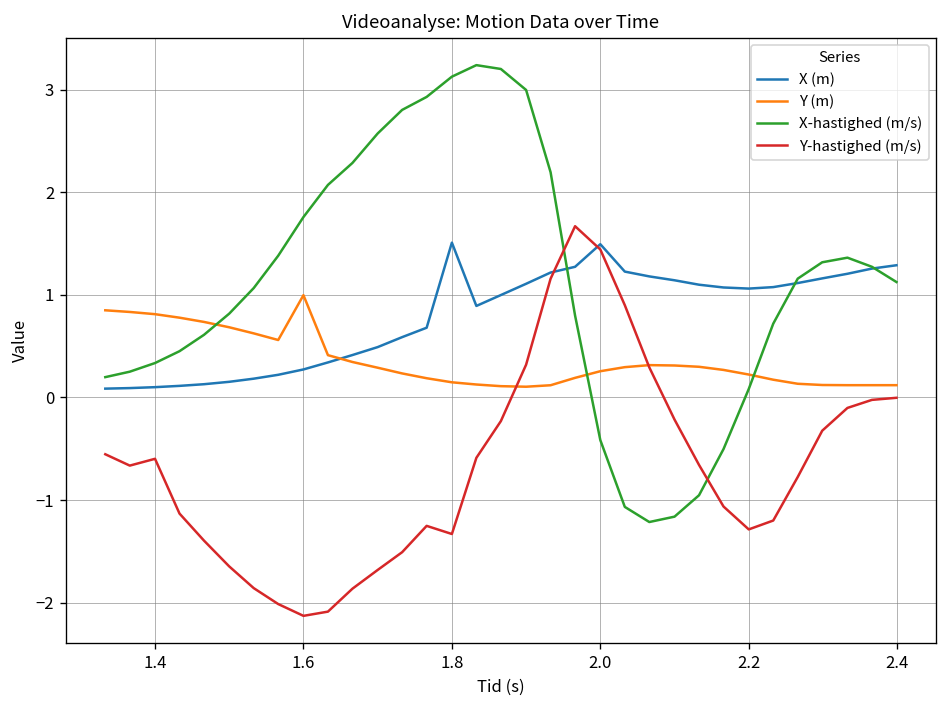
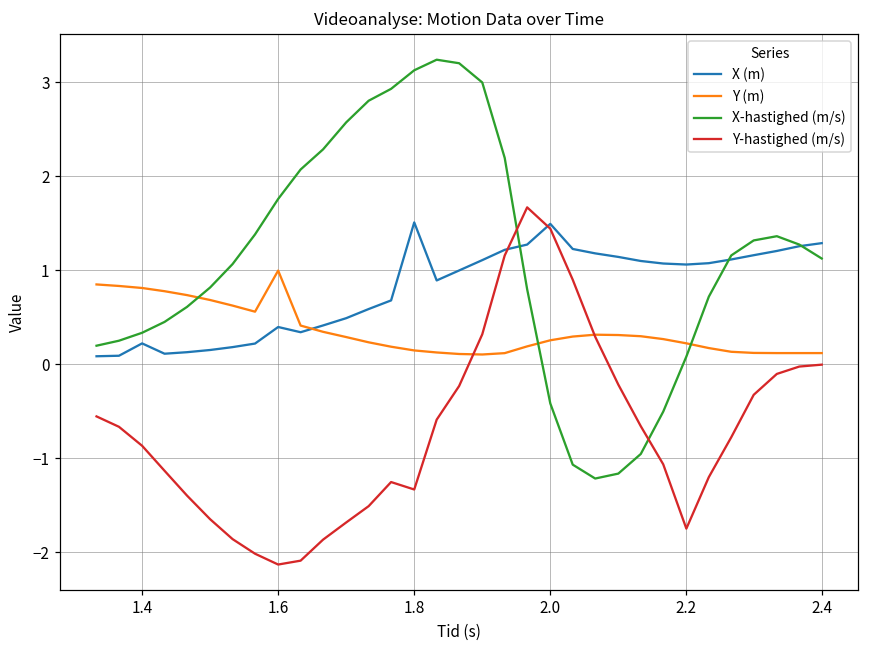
  {
    "X (m)": {
-     "1.4": 0.1,
-     "1.6": 0.3,
+     "1.4": 0.2,
+     "1.6": 0.4,
      "1.8": 1.5,
      "2.0": 1.5,
      "2.2": 1.1
    },
    "Y (m)": {
      "1.4": 0.8,
      "1.6": 1.0,
      "1.8": 0.1,
      "2.0": 0.3,
      "2.2": 0.2
    },
    "X-hastighed (m/s)": {
      "1.4": 0.3,
      "1.6": 1.8,
      "1.8": 3.1,
      "2.0": -0.4,
      "2.2": 0.1
    },
    "Y-hastighed (m/s)": {
-     "1.4": -0.6,
+     "1.4": -0.9,
      "1.6": -2.1,
      "1.8": -1.3,
      "2.0": 1.4,
-     "2.2": -1.3
+     "2.2": -1.7
    }
  }
